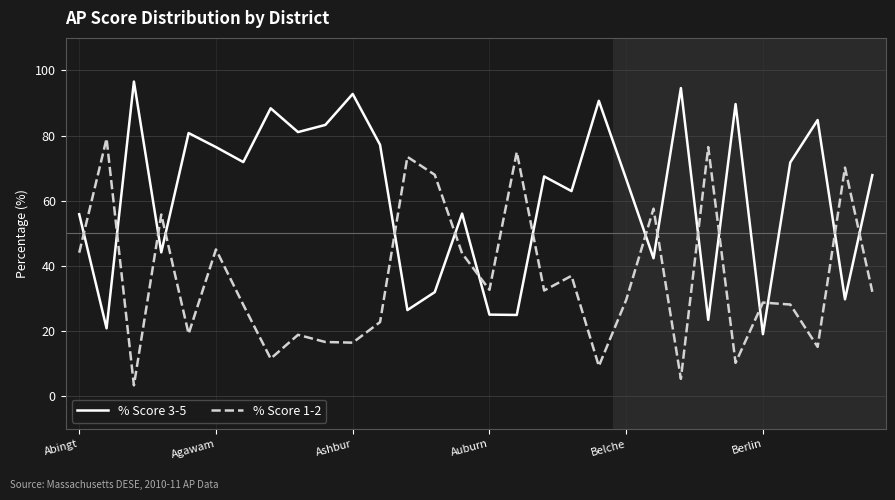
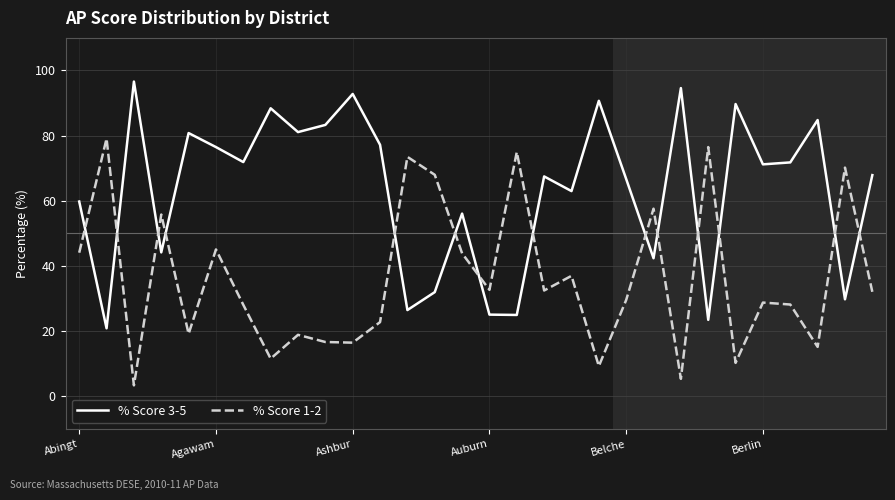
  {
    "% Score 3-5": {
-     "Abingt": 56,
+     "Abingt": 60,
      "Agawam": 77,
      "Ashbur": 93,
      "Auburn": 25,
      "Belche": 67,
-     "Berlin": 19
+     "Berlin": 71
    },
    "% Score 1-2": {
      "Abingt": 44,
      "Agawam": 45,
      "Ashbur": 17,
      "Auburn": 33,
      "Belche": 30,
      "Berlin": 29
    }
  }
